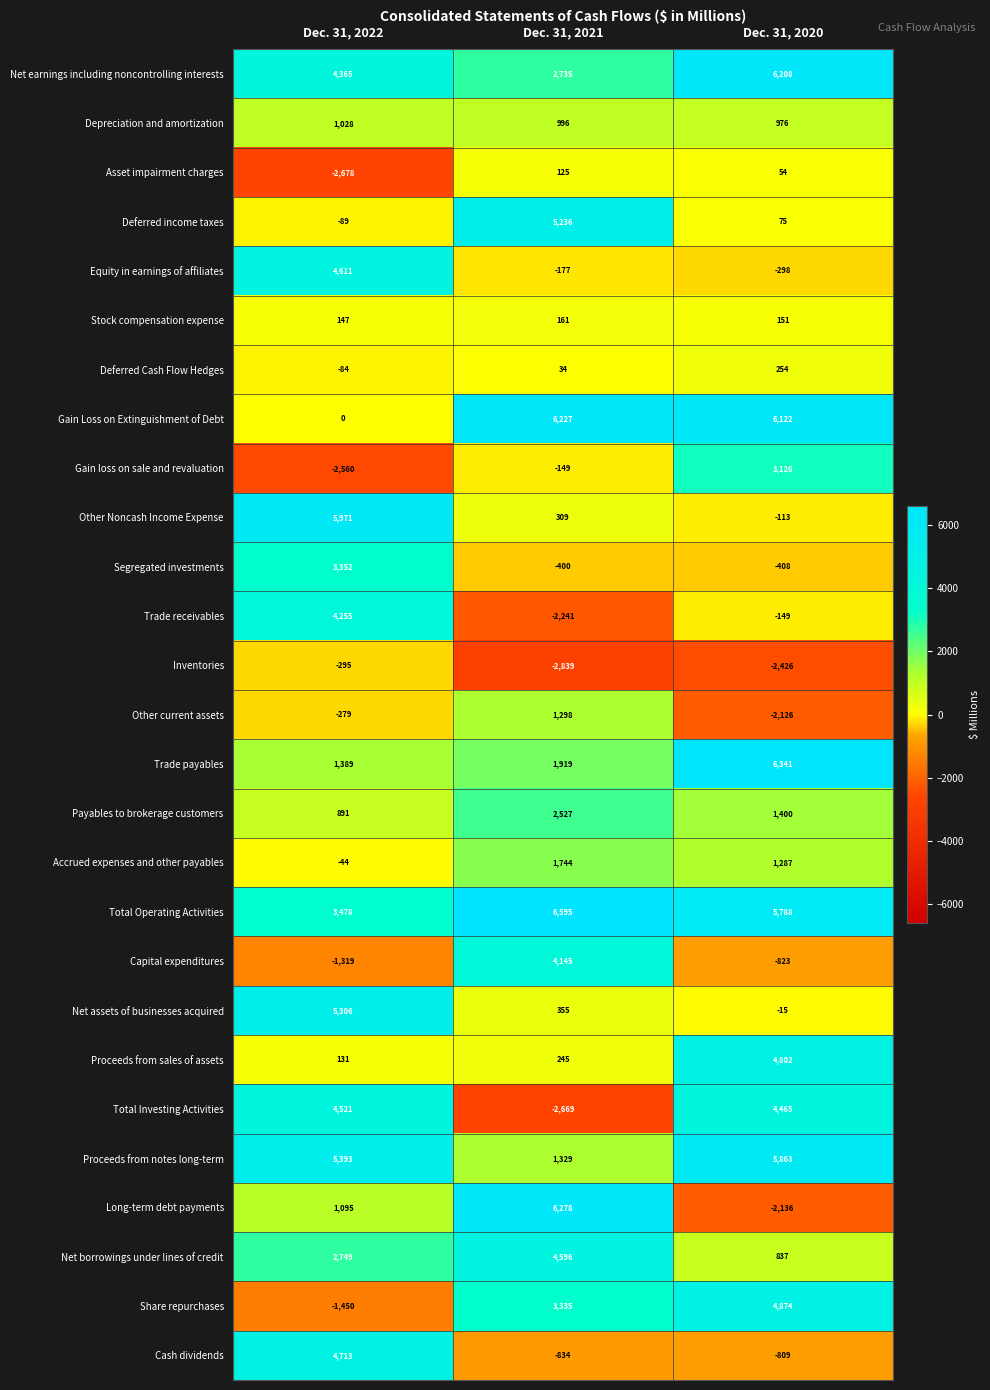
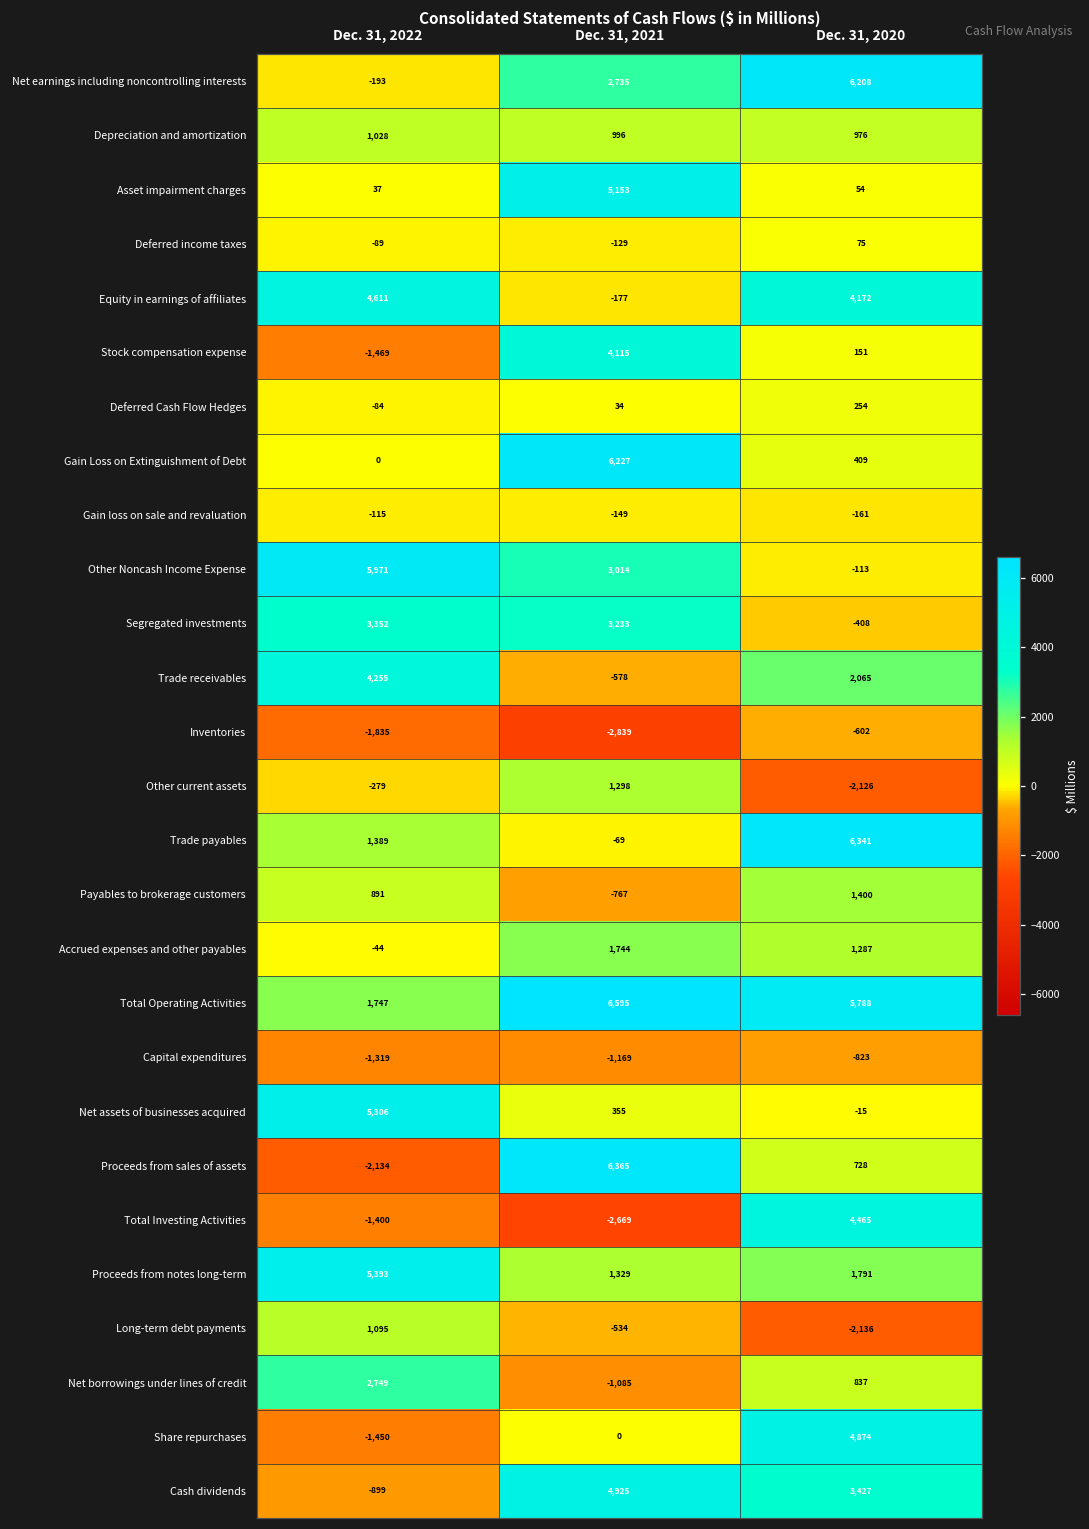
  {
    "Net earnings including noncontrolling interests": {
-     "Dec. 31, 2022": "4,365",
+     "Dec. 31, 2022": "-193",
      "Dec. 31, 2021": "2,735",
      "Dec. 31, 2020": "6,208"
    },
    "Depreciation and amortization": {
      "Dec. 31, 2022": "1,028",
      "Dec. 31, 2021": "996",
      "Dec. 31, 2020": "976"
    },
    "Asset impairment charges": {
-     "Dec. 31, 2022": "-2,678",
-     "Dec. 31, 2021": "125",
+     "Dec. 31, 2022": "37",
+     "Dec. 31, 2021": "5,153",
      "Dec. 31, 2020": "54"
    },
    "Deferred income taxes": {
      "Dec. 31, 2022": "-89",
-     "Dec. 31, 2021": "5,236",
+     "Dec. 31, 2021": "-129",
      "Dec. 31, 2020": "75"
    },
    "Equity in earnings of affiliates": {
      "Dec. 31, 2022": "4,611",
      "Dec. 31, 2021": "-177",
-     "Dec. 31, 2020": "-298"
+     "Dec. 31, 2020": "4,172"
    },
    "Stock compensation expense": {
-     "Dec. 31, 2022": "147",
-     "Dec. 31, 2021": "161",
+     "Dec. 31, 2022": "-1,469",
+     "Dec. 31, 2021": "4,115",
      "Dec. 31, 2020": "151"
    },
    "Deferred Cash Flow Hedges": {
      "Dec. 31, 2022": "-84",
      "Dec. 31, 2021": "34",
      "Dec. 31, 2020": "254"
    },
    "Gain Loss on Extinguishment of Debt": {
      "Dec. 31, 2022": "0",
      "Dec. 31, 2021": "6,227",
-     "Dec. 31, 2020": "6,122"
+     "Dec. 31, 2020": "409"
    },
    "Gain loss on sale and revaluation": {
-     "Dec. 31, 2022": "-2,560",
+     "Dec. 31, 2022": "-115",
      "Dec. 31, 2021": "-149",
-     "Dec. 31, 2020": "3,126"
+     "Dec. 31, 2020": "-161"
    },
    "Other Noncash Income Expense": {
      "Dec. 31, 2022": "5,971",
-     "Dec. 31, 2021": "309",
+     "Dec. 31, 2021": "3,014",
      "Dec. 31, 2020": "-113"
    },
    "Segregated investments": {
      "Dec. 31, 2022": "3,352",
-     "Dec. 31, 2021": "-400",
+     "Dec. 31, 2021": "3,233",
      "Dec. 31, 2020": "-408"
    },
    "Trade receivables": {
      "Dec. 31, 2022": "4,255",
-     "Dec. 31, 2021": "-2,241",
-     "Dec. 31, 2020": "-149"
+     "Dec. 31, 2021": "-578",
+     "Dec. 31, 2020": "2,065"
    },
    "Inventories": {
-     "Dec. 31, 2022": "-295",
+     "Dec. 31, 2022": "-1,835",
      "Dec. 31, 2021": "-2,839",
-     "Dec. 31, 2020": "-2,426"
+     "Dec. 31, 2020": "-602"
    },
    "Other current assets": {
      "Dec. 31, 2022": "-279",
      "Dec. 31, 2021": "1,298",
      "Dec. 31, 2020": "-2,126"
    },
    "Trade payables": {
      "Dec. 31, 2022": "1,389",
-     "Dec. 31, 2021": "1,919",
+     "Dec. 31, 2021": "-69",
      "Dec. 31, 2020": "6,341"
    },
    "Payables to brokerage customers": {
      "Dec. 31, 2022": "891",
-     "Dec. 31, 2021": "2,527",
+     "Dec. 31, 2021": "-767",
      "Dec. 31, 2020": "1,400"
    },
    "Accrued expenses and other payables": {
      "Dec. 31, 2022": "-44",
      "Dec. 31, 2021": "1,744",
      "Dec. 31, 2020": "1,287"
    },
    "Total Operating Activities": {
-     "Dec. 31, 2022": "3,478",
+     "Dec. 31, 2022": "1,747",
      "Dec. 31, 2021": "6,595",
      "Dec. 31, 2020": "5,788"
    },
    "Capital expenditures": {
      "Dec. 31, 2022": "-1,319",
-     "Dec. 31, 2021": "4,145",
+     "Dec. 31, 2021": "-1,169",
      "Dec. 31, 2020": "-823"
    },
    "Net assets of businesses acquired": {
      "Dec. 31, 2022": "5,306",
      "Dec. 31, 2021": "355",
      "Dec. 31, 2020": "-15"
    },
    "Proceeds from sales of assets": {
-     "Dec. 31, 2022": "131",
-     "Dec. 31, 2021": "245",
-     "Dec. 31, 2020": "4,802"
+     "Dec. 31, 2022": "-2,134",
+     "Dec. 31, 2021": "6,365",
+     "Dec. 31, 2020": "728"
    },
    "Total Investing Activities": {
-     "Dec. 31, 2022": "4,521",
+     "Dec. 31, 2022": "-1,400",
      "Dec. 31, 2021": "-2,669",
      "Dec. 31, 2020": "4,465"
    },
    "Proceeds from notes long-term": {
      "Dec. 31, 2022": "5,393",
      "Dec. 31, 2021": "1,329",
-     "Dec. 31, 2020": "5,863"
+     "Dec. 31, 2020": "1,791"
    },
    "Long-term debt payments": {
      "Dec. 31, 2022": "1,095",
-     "Dec. 31, 2021": "6,278",
+     "Dec. 31, 2021": "-534",
      "Dec. 31, 2020": "-2,136"
    },
    "Net borrowings under lines of credit": {
      "Dec. 31, 2022": "2,749",
-     "Dec. 31, 2021": "4,596",
+     "Dec. 31, 2021": "-1,085",
      "Dec. 31, 2020": "837"
    },
    "Share repurchases": {
      "Dec. 31, 2022": "-1,450",
-     "Dec. 31, 2021": "3,335",
+     "Dec. 31, 2021": "0",
      "Dec. 31, 2020": "4,874"
    },
    "Cash dividends": {
-     "Dec. 31, 2022": "4,713",
-     "Dec. 31, 2021": "-834",
-     "Dec. 31, 2020": "-809"
+     "Dec. 31, 2022": "-899",
+     "Dec. 31, 2021": "4,925",
+     "Dec. 31, 2020": "3,427"
    }
  }
